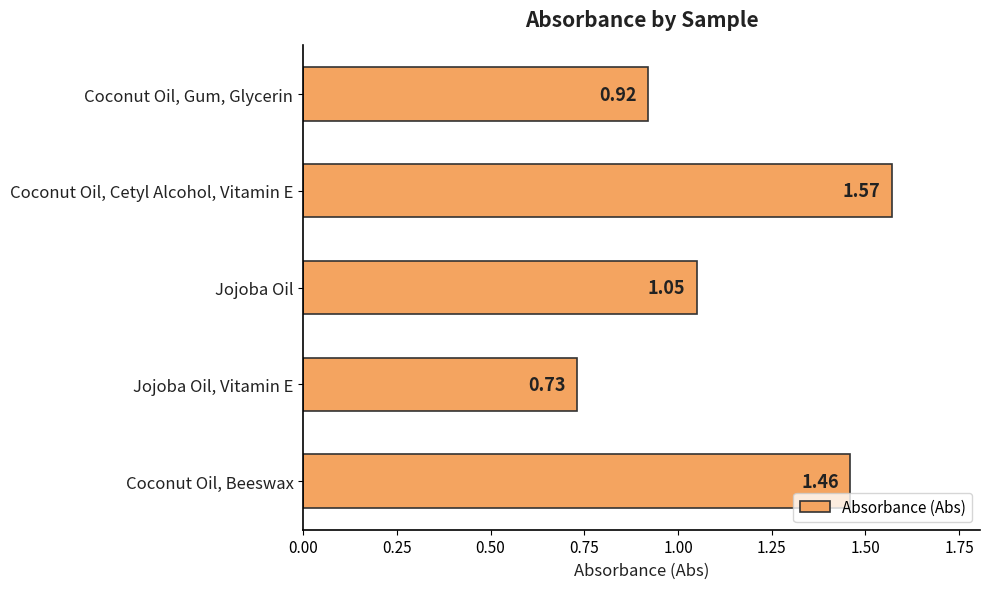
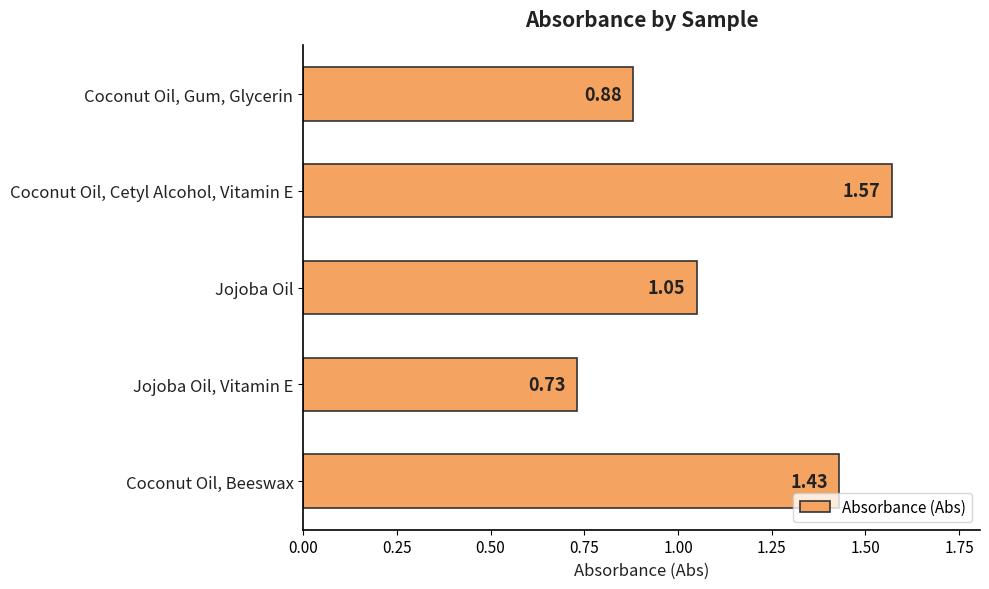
  {
-   "Coconut Oil, Gum, Glycerin": 0.92,
+   "Coconut Oil, Gum, Glycerin": 0.88,
    "Coconut Oil, Cetyl Alcohol, Vitamin E": 1.57,
    "Jojoba Oil": 1.05,
    "Jojoba Oil, Vitamin E": 0.73,
-   "Coconut Oil, Beeswax": 1.46
+   "Coconut Oil, Beeswax": 1.43
  }
